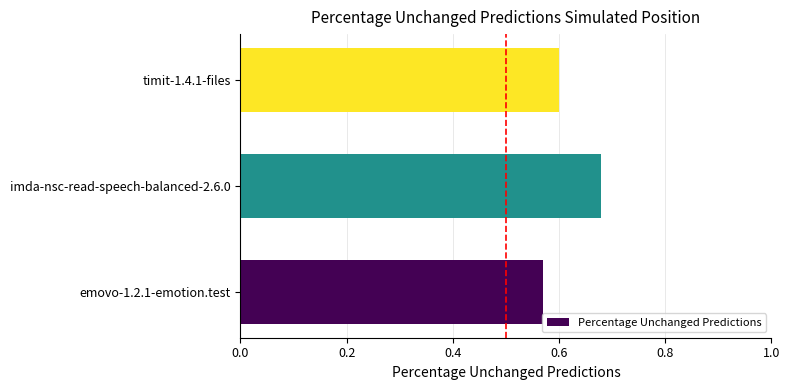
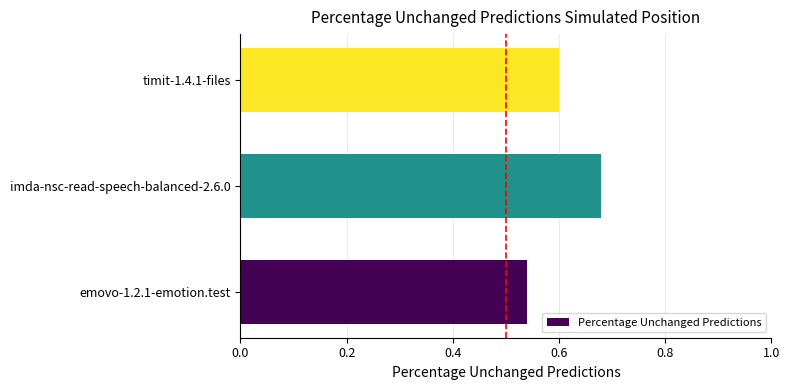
  {
    "timit-1.4.1-files": 0.60,
    "imda-nsc-read-speech-balanced-2.6.0": 0.68,
-   "emovo-1.2.1-emotion.test": 0.57
+   "emovo-1.2.1-emotion.test": 0.54
  }
